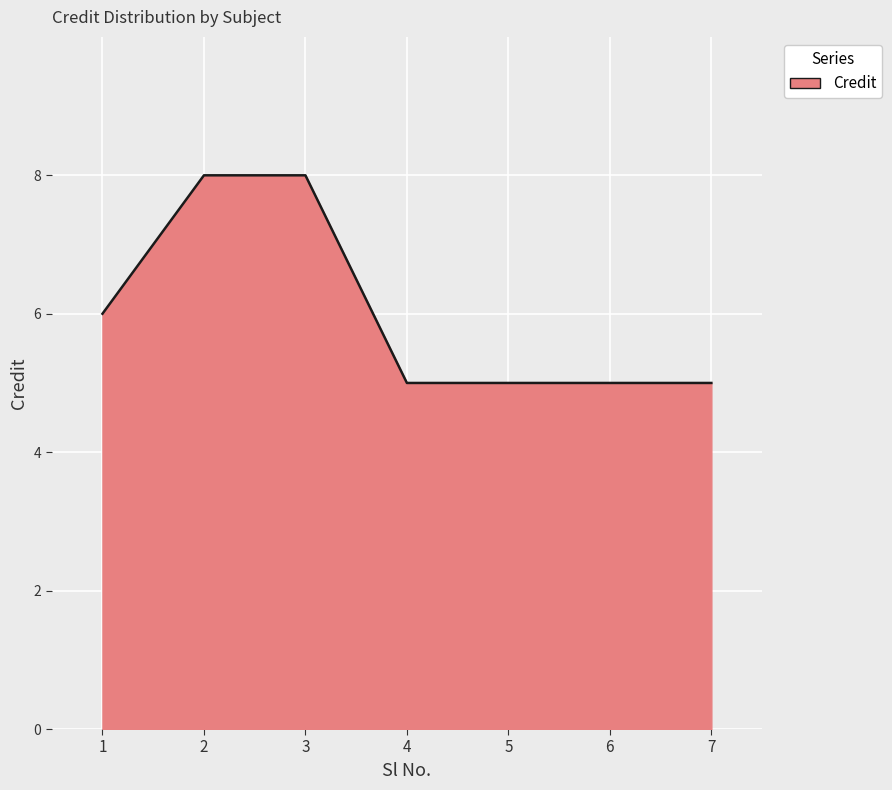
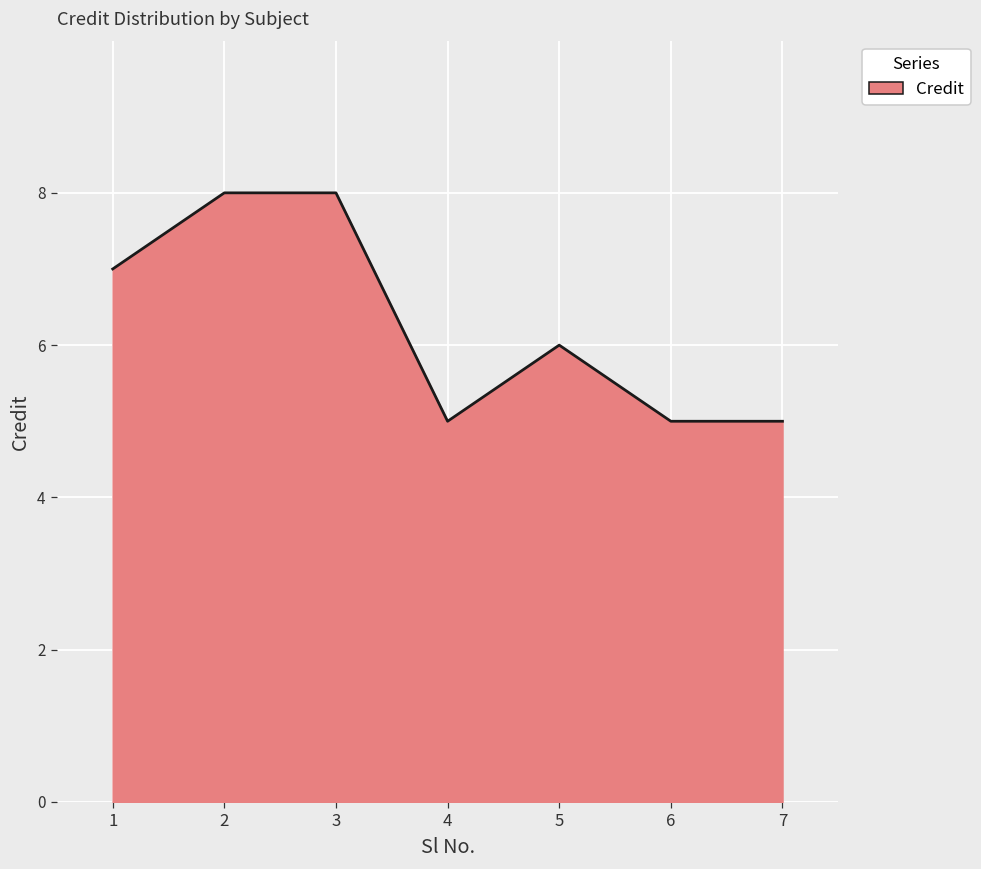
  {
-   "1": 6,
+   "1": 7,
    "2": 8,
    "3": 8,
    "4": 5,
-   "5": 5,
+   "5": 6,
    "6": 5,
    "7": 5
  }
